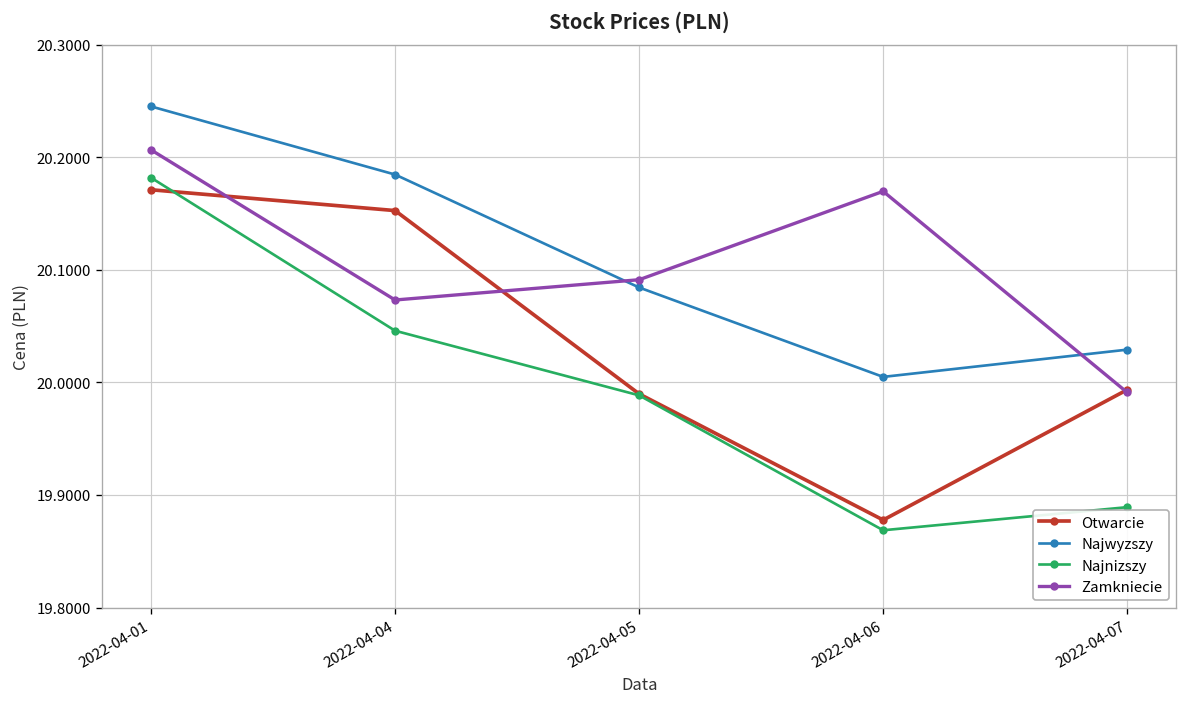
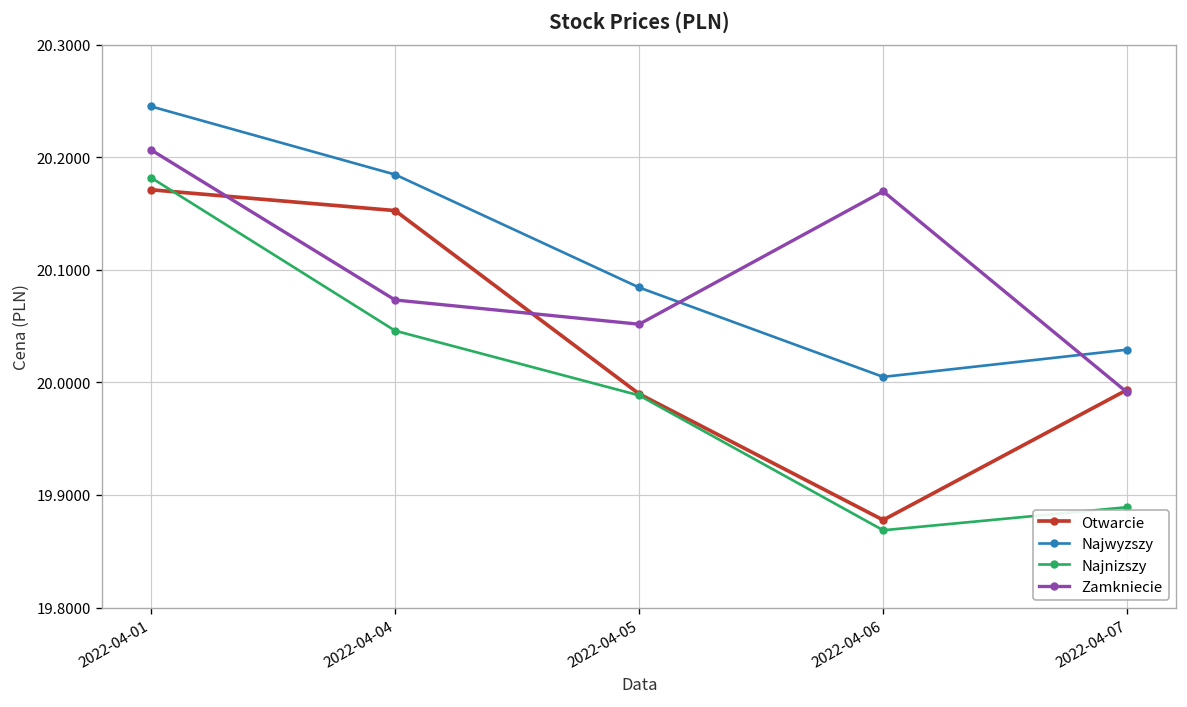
  {
    "Otwarcie": {
      "2022-04-01": 20.17,
      "2022-04-04": 20.15,
      "2022-04-06": 19.88
    },
    "Najwyzszy": {
      "2022-04-01": 20.25,
      "2022-04-04": 20.18,
      "2022-04-05": 20.08,
      "2022-04-06": 20.00,
      "2022-04-07": 20.03
    },
    "Najnizszy": {
      "2022-04-01": 20.18,
      "2022-04-04": 20.05,
      "2022-04-06": 19.87
    },
    "Zamkniecie": {
      "2022-04-01": 20.21,
      "2022-04-04": 20.07,
-     "2022-04-05": 20.09,
+     "2022-04-05": 20.05,
      "2022-04-06": 20.17
    }
  }
